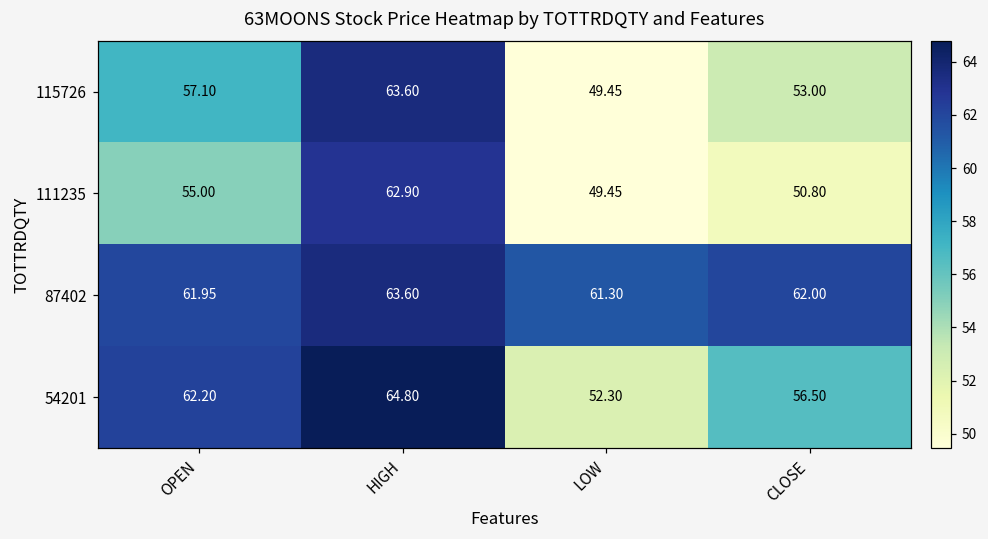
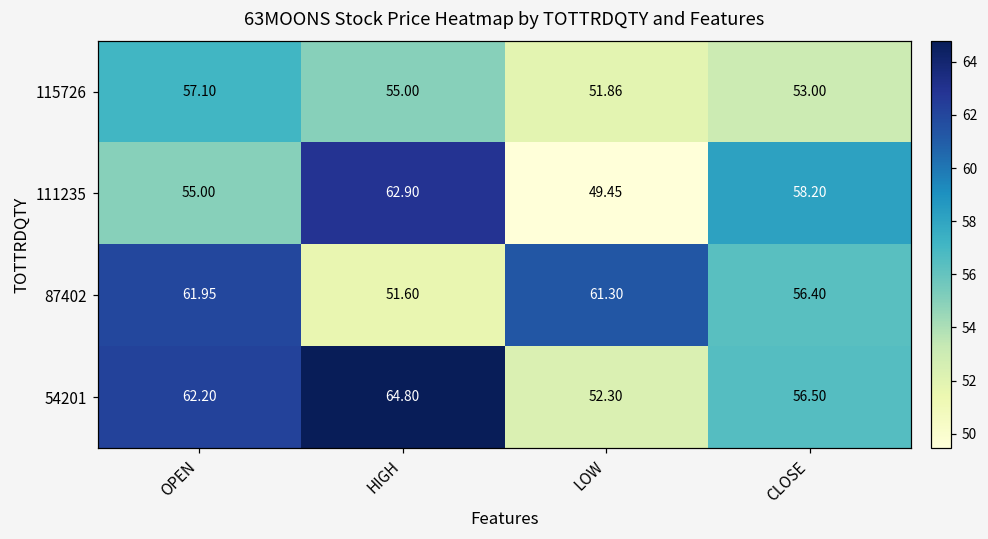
  {
    "115726": {
      "OPEN": 57.10,
-     "HIGH": 63.60,
-     "LOW": 49.45,
+     "HIGH": 55.00,
+     "LOW": 51.86,
      "CLOSE": 53.00
    },
    "111235": {
      "OPEN": 55.00,
      "HIGH": 62.90,
      "LOW": 49.45,
-     "CLOSE": 50.80
+     "CLOSE": 58.20
    },
    "87402": {
      "OPEN": 61.95,
-     "HIGH": 63.60,
+     "HIGH": 51.60,
      "LOW": 61.30,
-     "CLOSE": 62.00
+     "CLOSE": 56.40
    },
    "54201": {
      "OPEN": 62.20,
      "HIGH": 64.80,
      "LOW": 52.30,
      "CLOSE": 56.50
    }
  }
